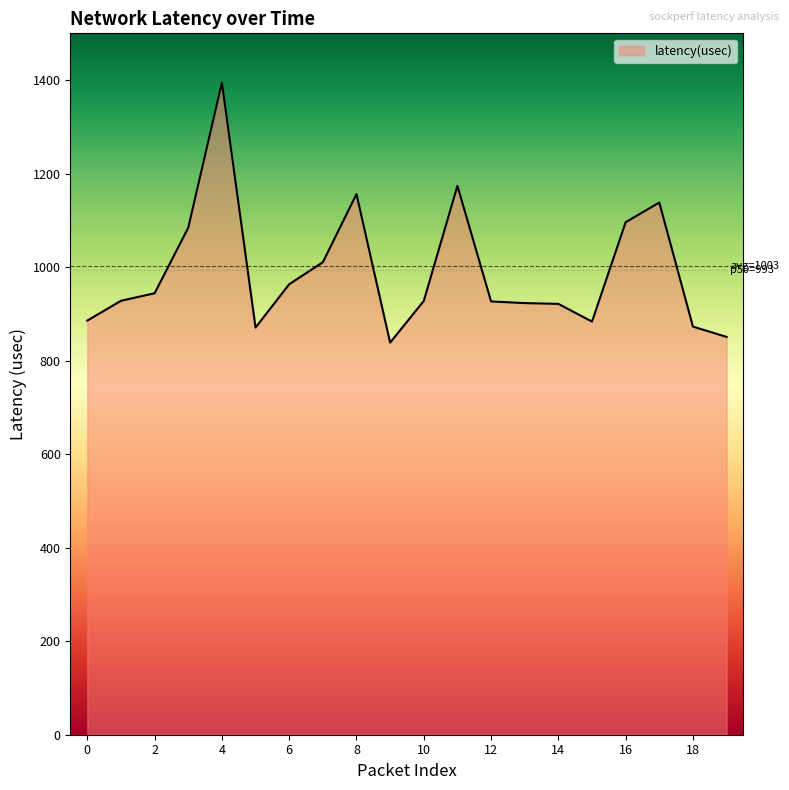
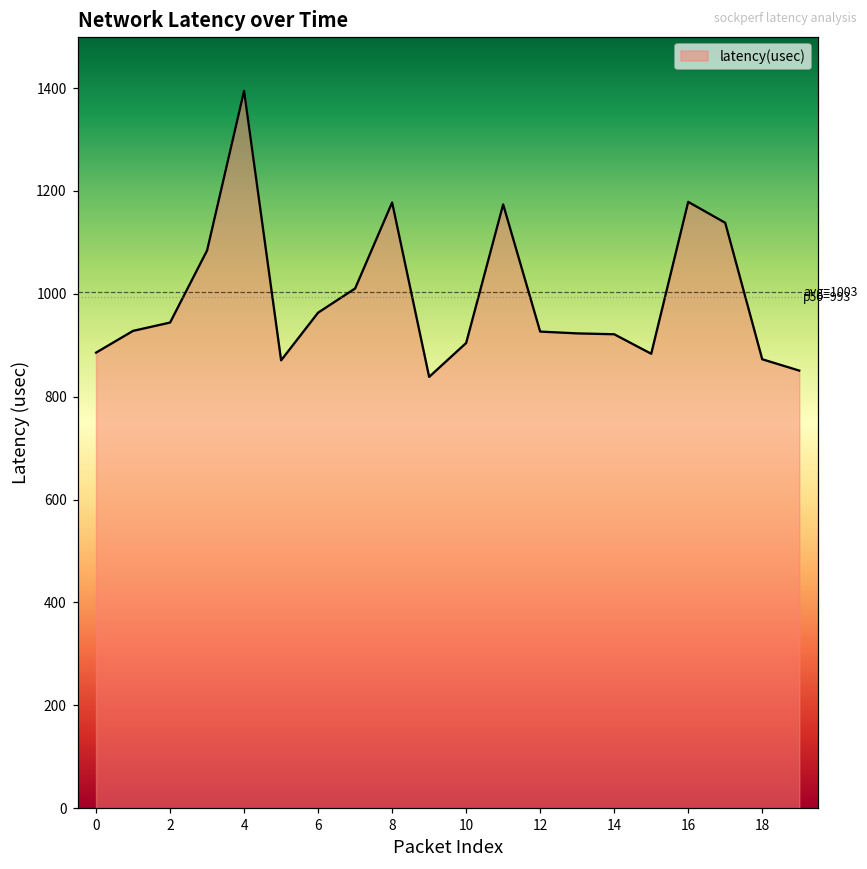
  {
    "0": 890,
    "2": 940,
    "4": 1390,
    "6": 960,
-   "8": 1160,
-   "10": 930,
+   "8": 1180,
+   "10": 900,
    "12": 930,
    "14": 920,
-   "16": 1100,
+   "16": 1180,
    "18": 870
  }
